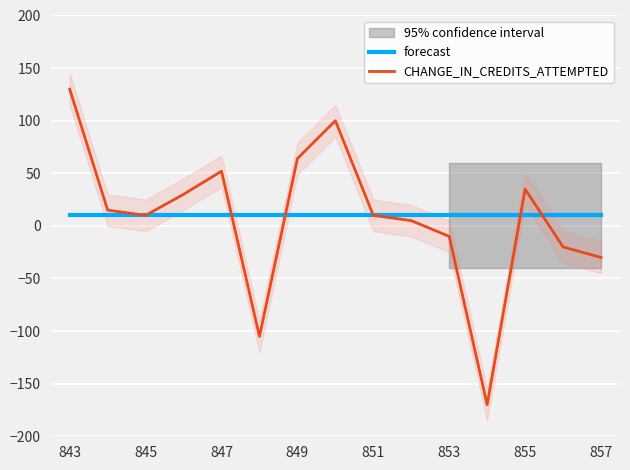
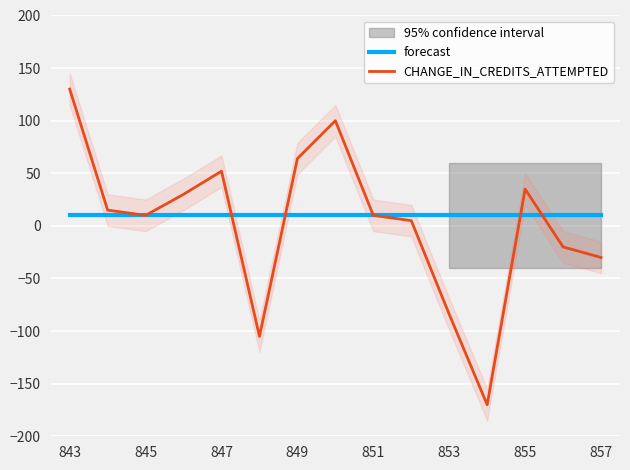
  {
    "forecast": {
      "843": 10,
      "847": 10,
      "849": 10,
      "853": 10,
      "855": 10,
      "857": 10
    },
    "95% confidence interval": {
      "853": 60,
      "855": 60,
      "857": 60
    },
    "CHANGE_IN_CREDITS_ATTEMPTED": {
      "843": 130,
      "847": 52,
      "849": 64,
-     "853": -10,
+     "853": -84,
      "855": 35,
      "857": -30
    }
  }
